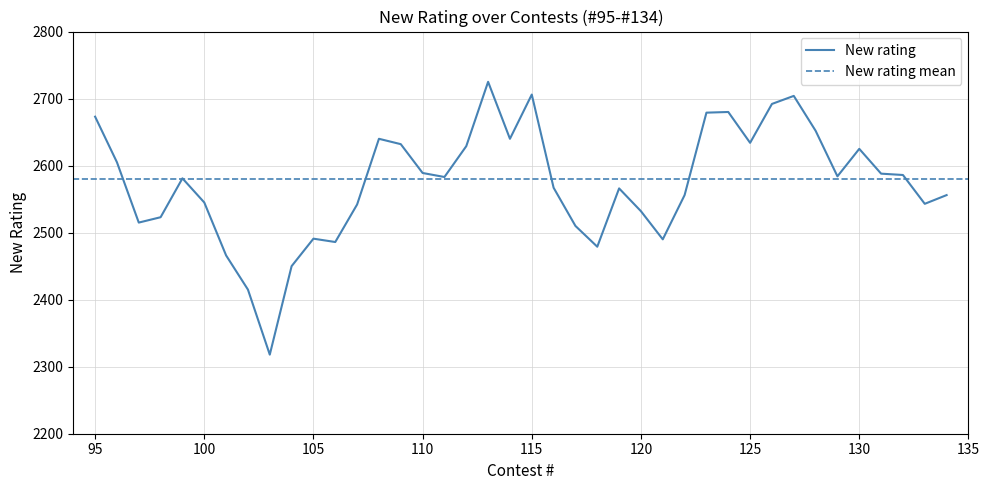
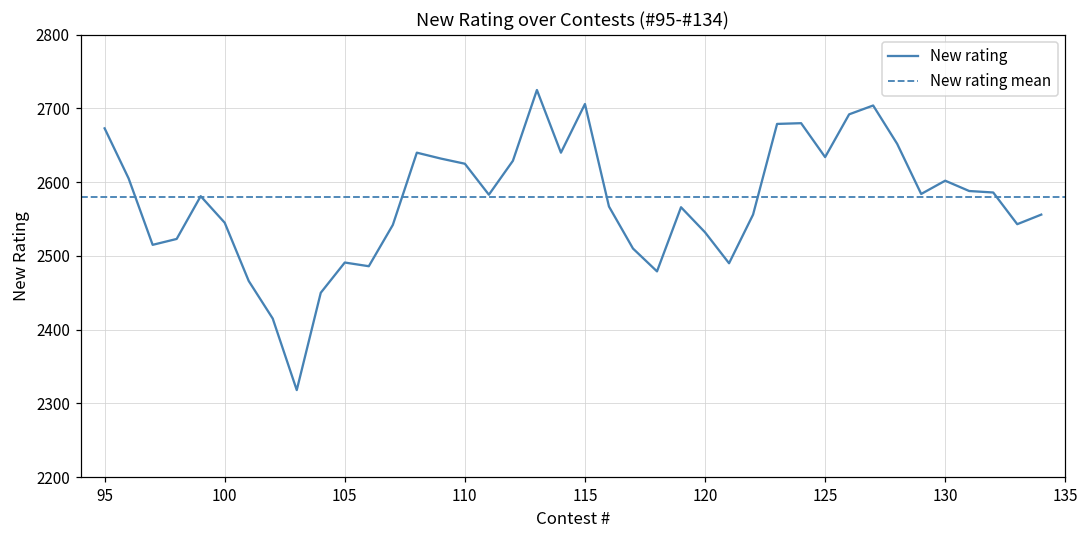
  {
    "95": 2670,
    "100": 2550,
    "105": 2490,
-   "110": 2590,
+   "110": 2630,
    "115": 2710,
    "120": 2530,
    "125": 2630,
-   "130": 2630
+   "130": 2600
  }
